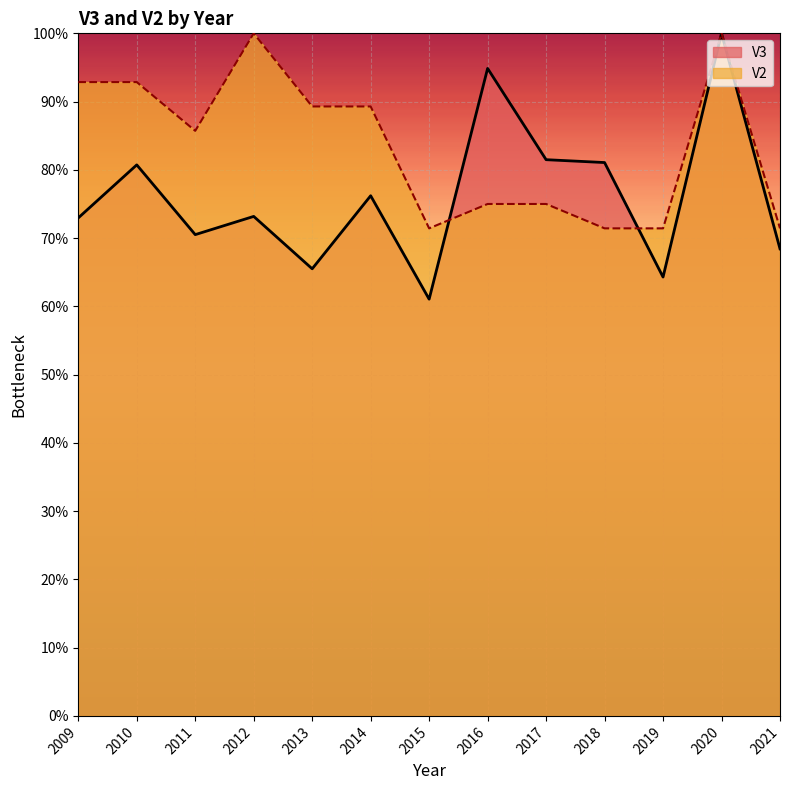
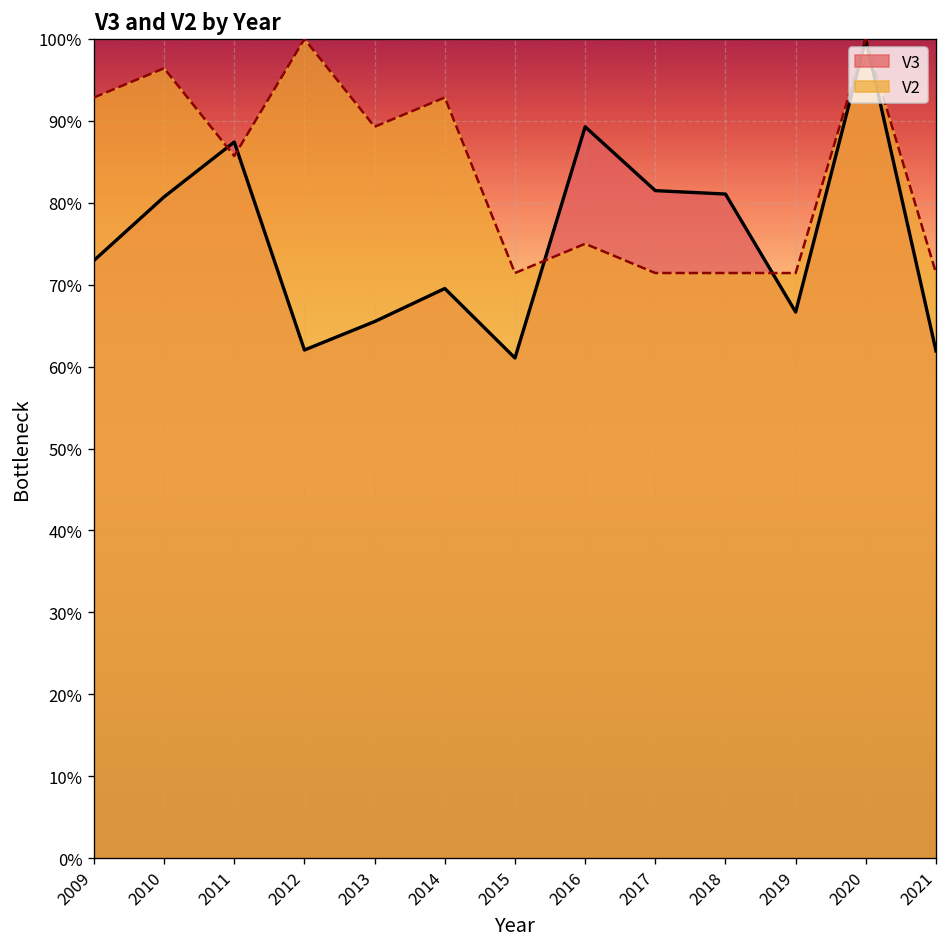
  {
    "V3": {
      "2009": "73%",
      "2010": "81%",
-     "2011": "71%",
-     "2012": "73%",
+     "2011": "87%",
+     "2012": "62%",
      "2013": "66%",
-     "2014": "76%",
+     "2014": "70%",
      "2015": "61%",
-     "2016": "95%",
+     "2016": "89%",
      "2017": "81%",
      "2018": "81%",
-     "2019": "64%",
-     "2021": "68%"
+     "2019": "67%",
+     "2021": "62%"
    },
    "V2": {
      "2009": "93%",
-     "2010": "93%",
+     "2010": "96%",
      "2011": "86%",
      "2012": "100%",
      "2013": "89%",
-     "2014": "89%",
+     "2014": "93%",
      "2015": "71%",
      "2016": "75%",
-     "2017": "75%",
+     "2017": "71%",
      "2018": "71%",
      "2019": "71%",
      "2021": "71%"
    }
  }
